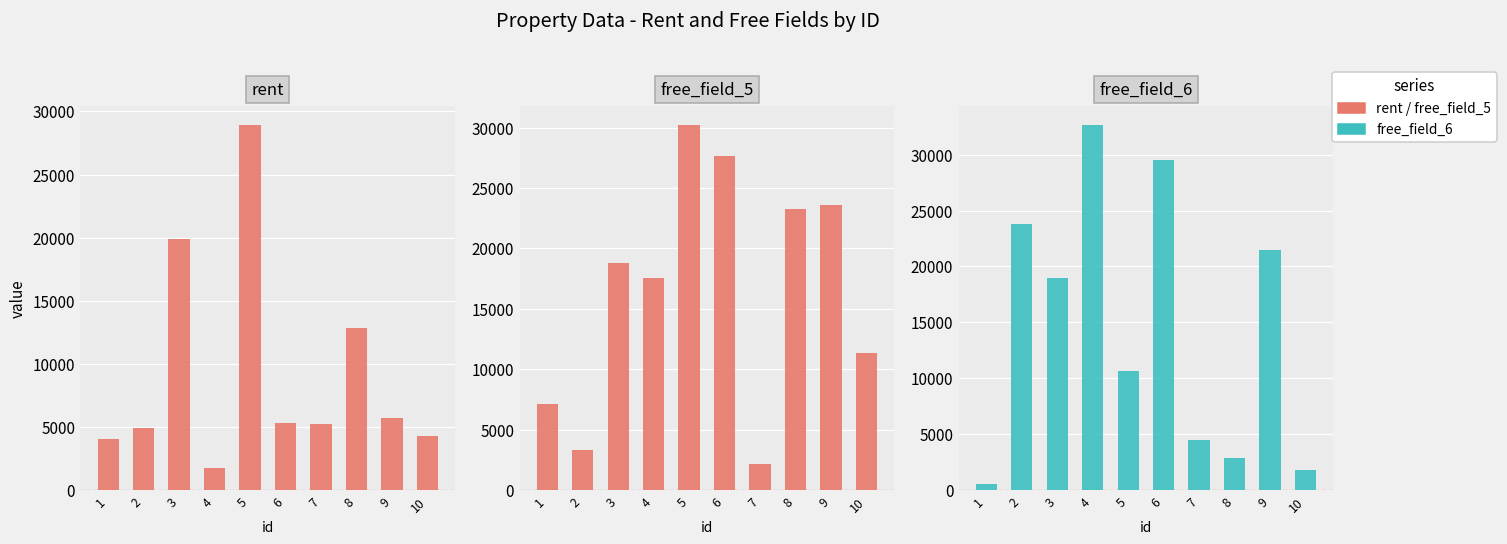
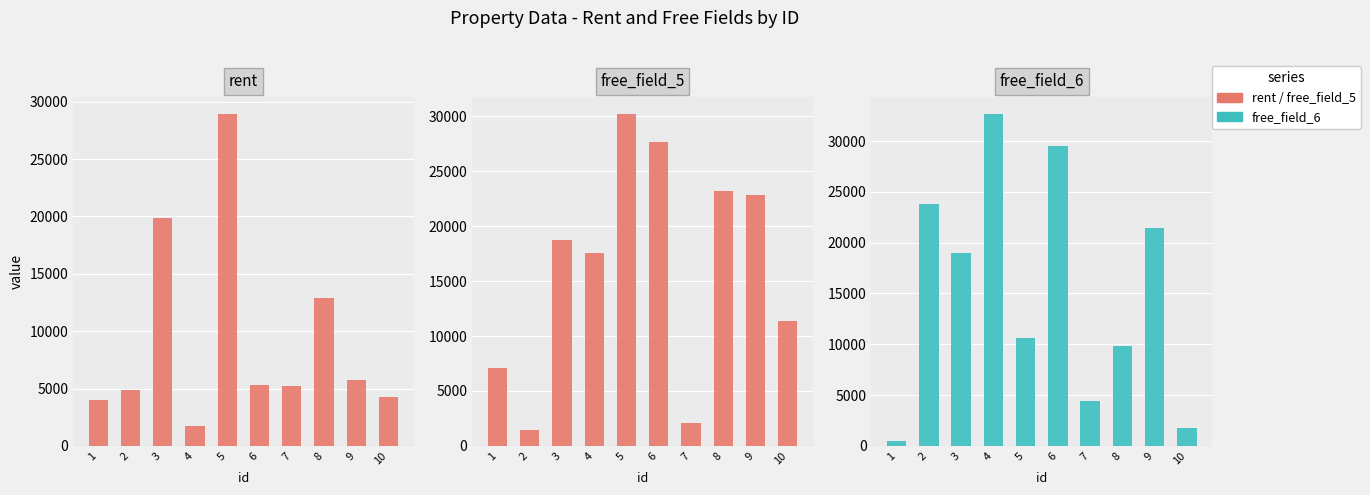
  {
    "rent": {
      "1": 4000,
      "2": 4900,
      "3": 19900,
      "4": 1800,
      "5": 29000,
      "6": 5300,
      "7": 5300,
      "8": 12900,
      "9": 5700,
      "10": 4200
    },
    "free_field_5": {
      "1": 7100,
-     "2": 3300,
+     "2": 1400,
      "3": 18800,
      "4": 17600,
      "5": 30200,
      "6": 27700,
      "7": 2100,
      "8": 23200,
-     "9": 23600,
+     "9": 22800,
      "10": 11400
    },
    "free_field_6": {
      "1": 500,
      "2": 23800,
      "3": 19000,
      "4": 32700,
      "5": 10600,
      "6": 29500,
      "7": 4400,
-     "8": 2900,
+     "8": 9800,
      "9": 21500,
      "10": 1800
    }
  }
